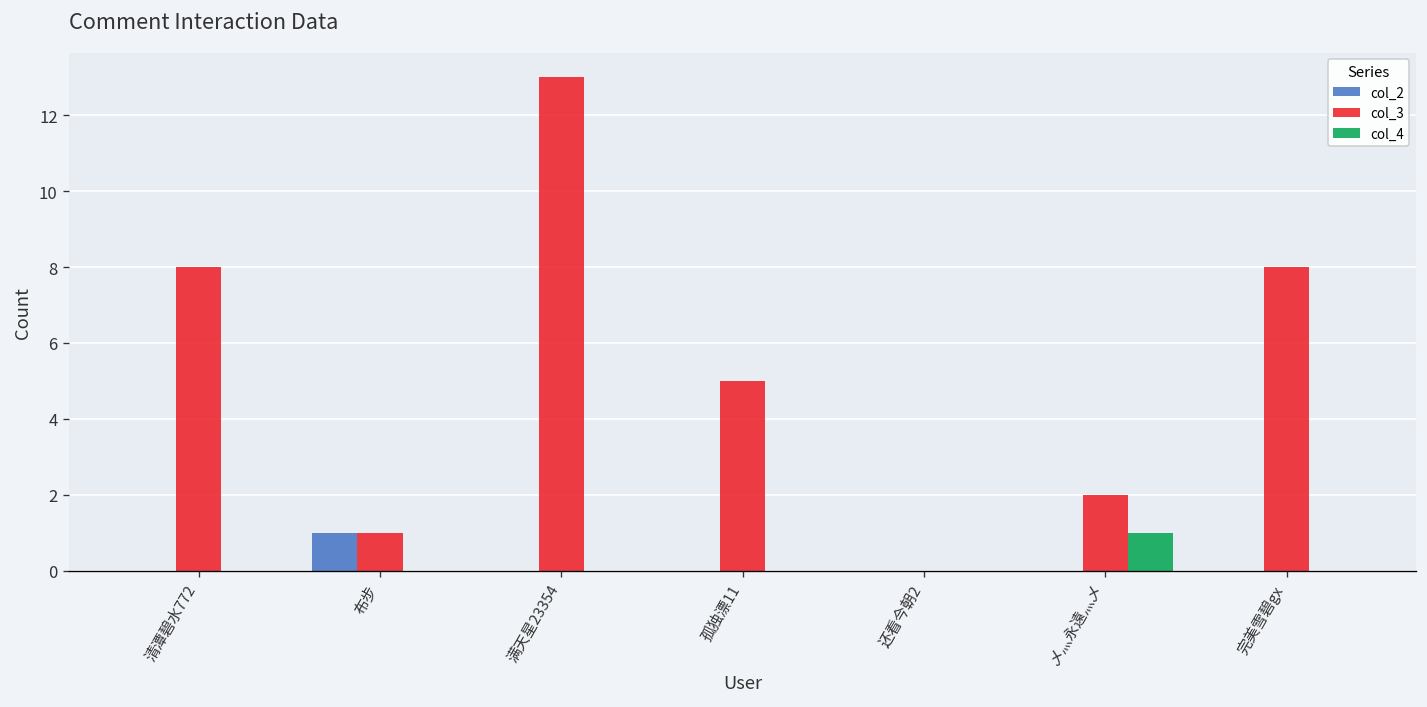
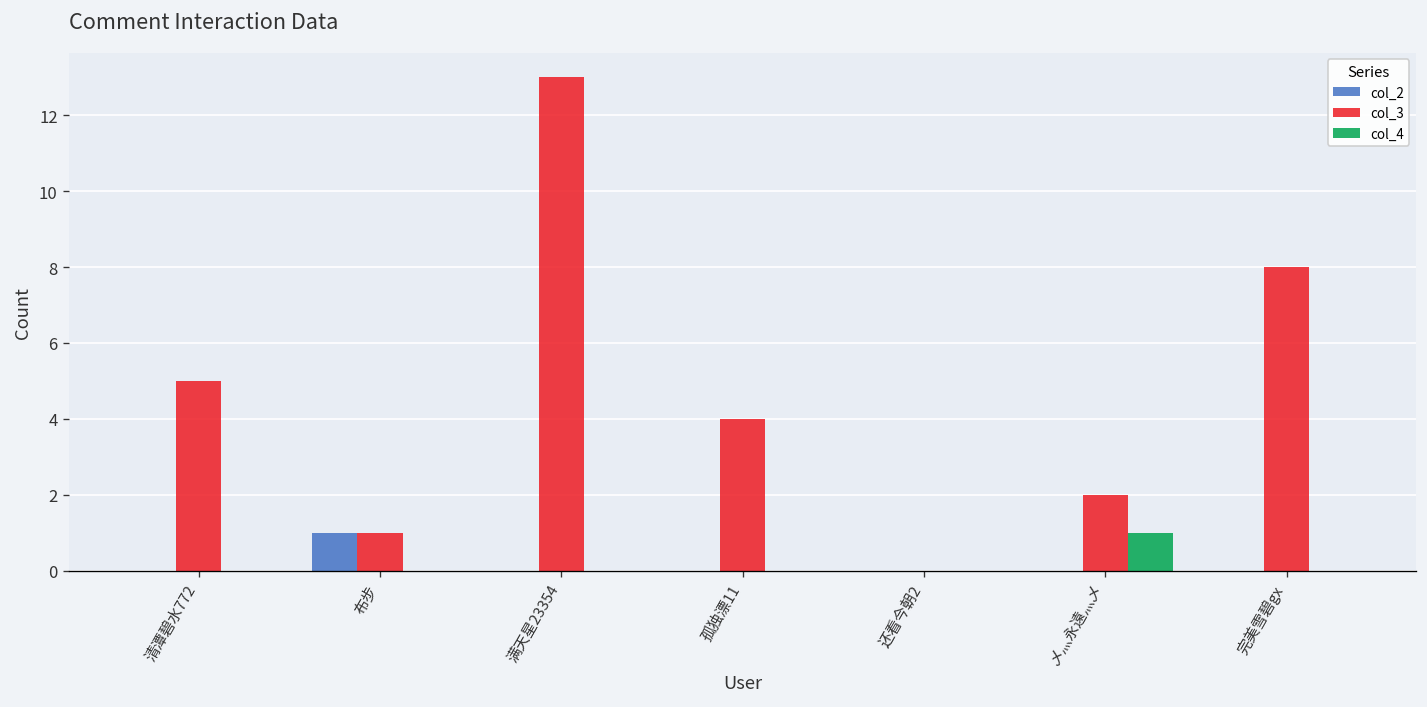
  {
    "col_2": {
      "清潭碧水772": 0,
      "布步": 1,
      "满天星23354": 0,
      "孤独漂11": 0,
      "还看今朝2": 0,
      "乄灬永遠灬乄": 0,
      "完美雪碧gx": 0
    },
    "col_3": {
-     "清潭碧水772": 8,
+     "清潭碧水772": 5,
      "布步": 1,
      "满天星23354": 13,
-     "孤独漂11": 5,
+     "孤独漂11": 4,
      "还看今朝2": 0,
      "乄灬永遠灬乄": 2,
      "完美雪碧gx": 8
    },
    "col_4": {
      "清潭碧水772": 0,
      "布步": 0,
      "满天星23354": 0,
      "孤独漂11": 0,
      "还看今朝2": 0,
      "乄灬永遠灬乄": 1,
      "完美雪碧gx": 0
    }
  }
